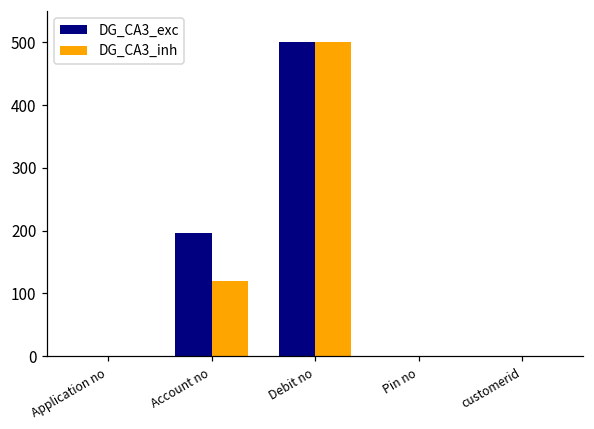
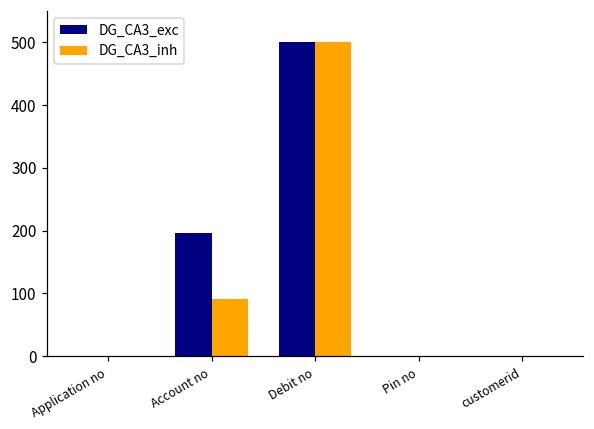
  {
    "DG_CA3_exc": {
      "Account no": 200,
      "Debit no": 500
    },
    "DG_CA3_inh": {
-     "Account no": 120,
+     "Account no": 90,
      "Debit no": 500
    }
  }
